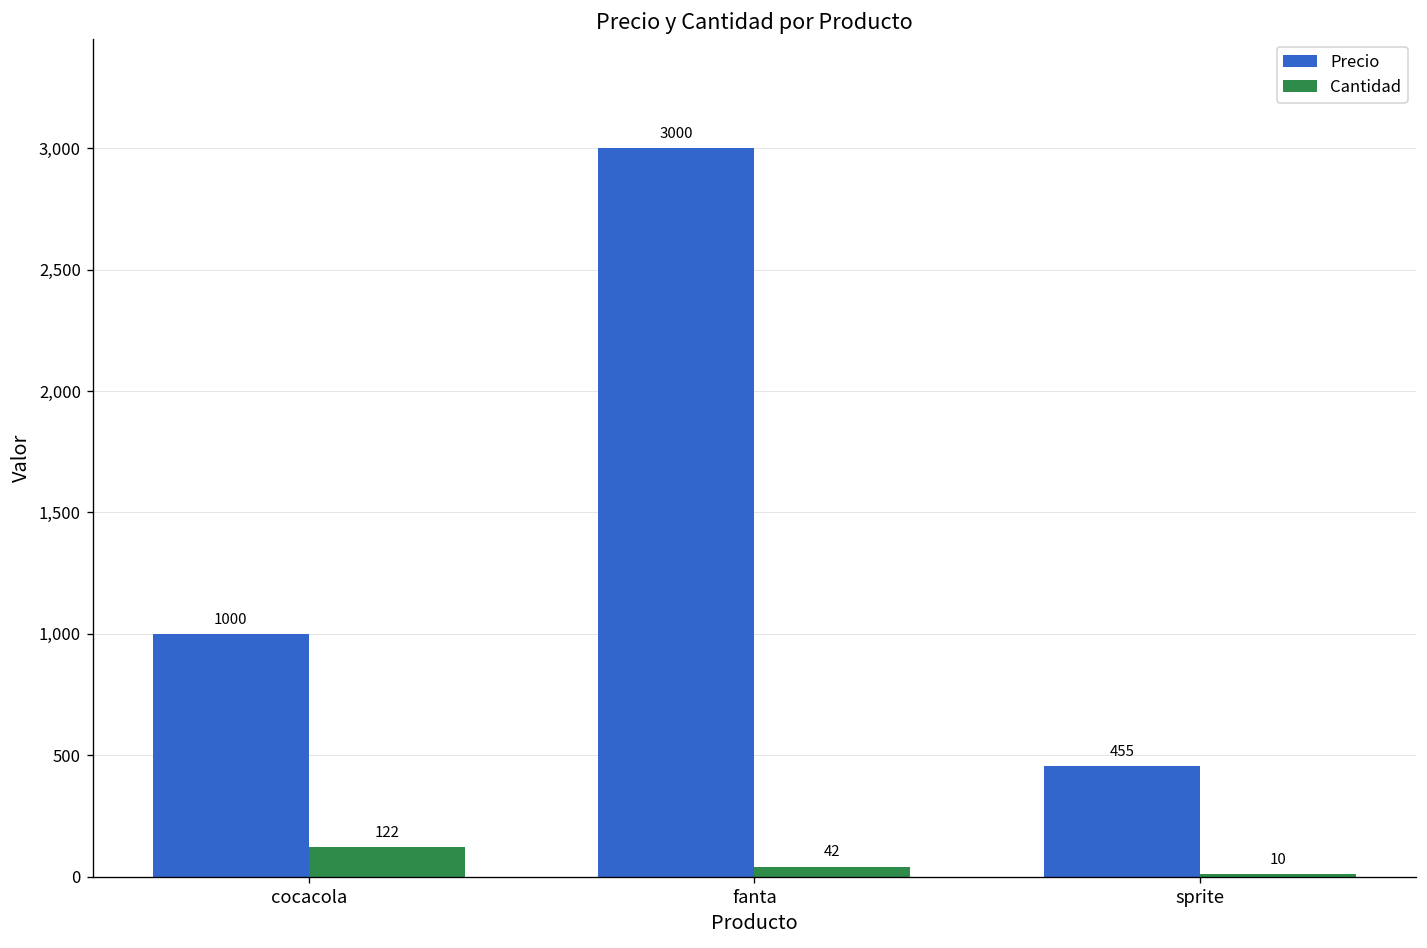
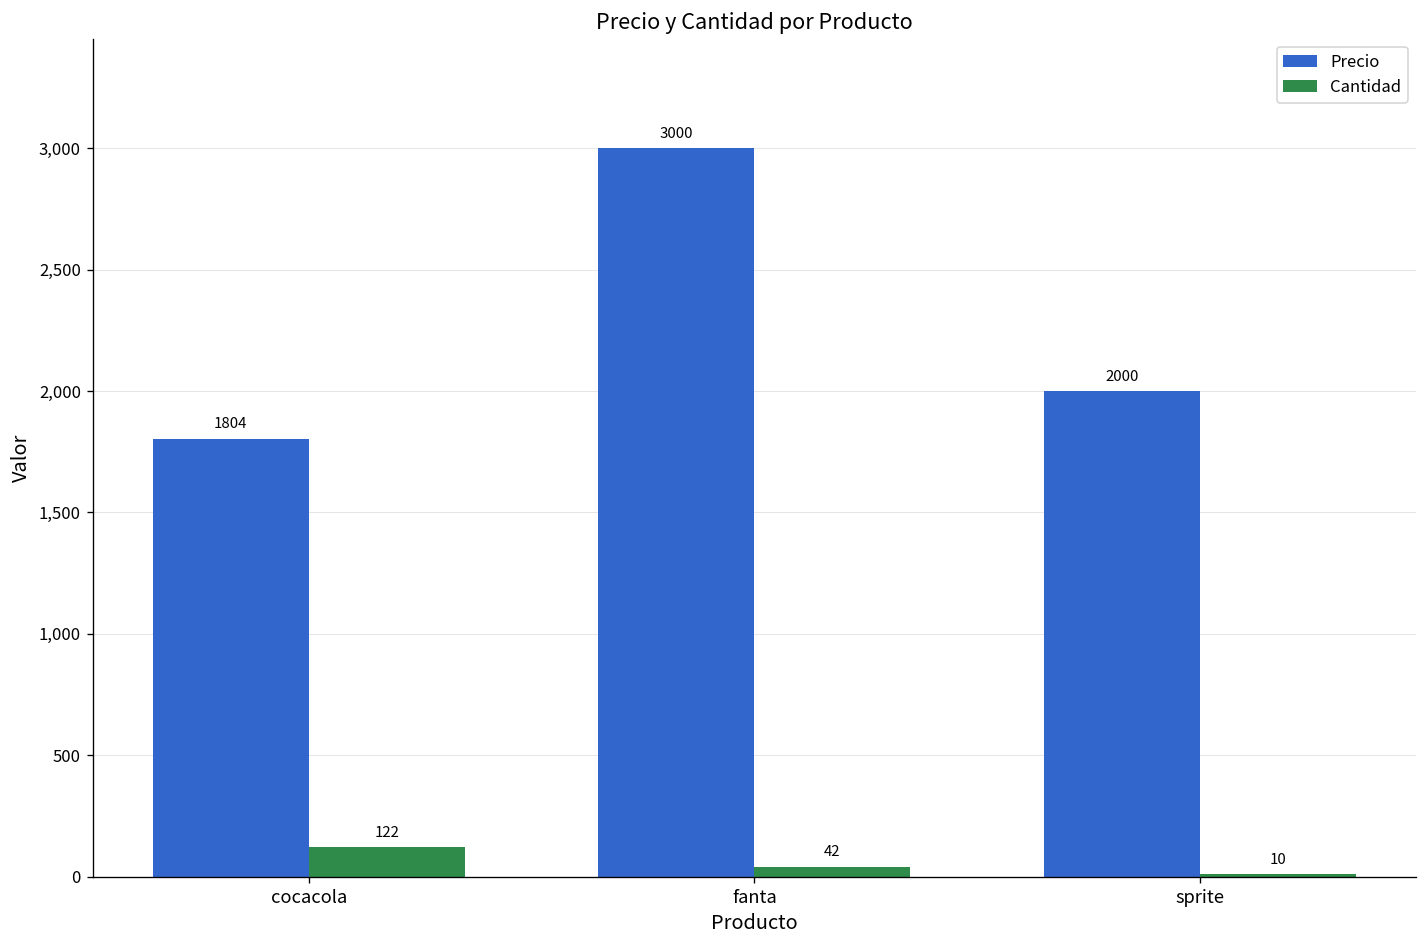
  {
    "Precio": {
-     "cocacola": 1000,
+     "cocacola": 1804,
      "fanta": 3000,
-     "sprite": 455
+     "sprite": 2000
    },
    "Cantidad": {
      "cocacola": 122,
      "fanta": 42,
      "sprite": 10
    }
  }
